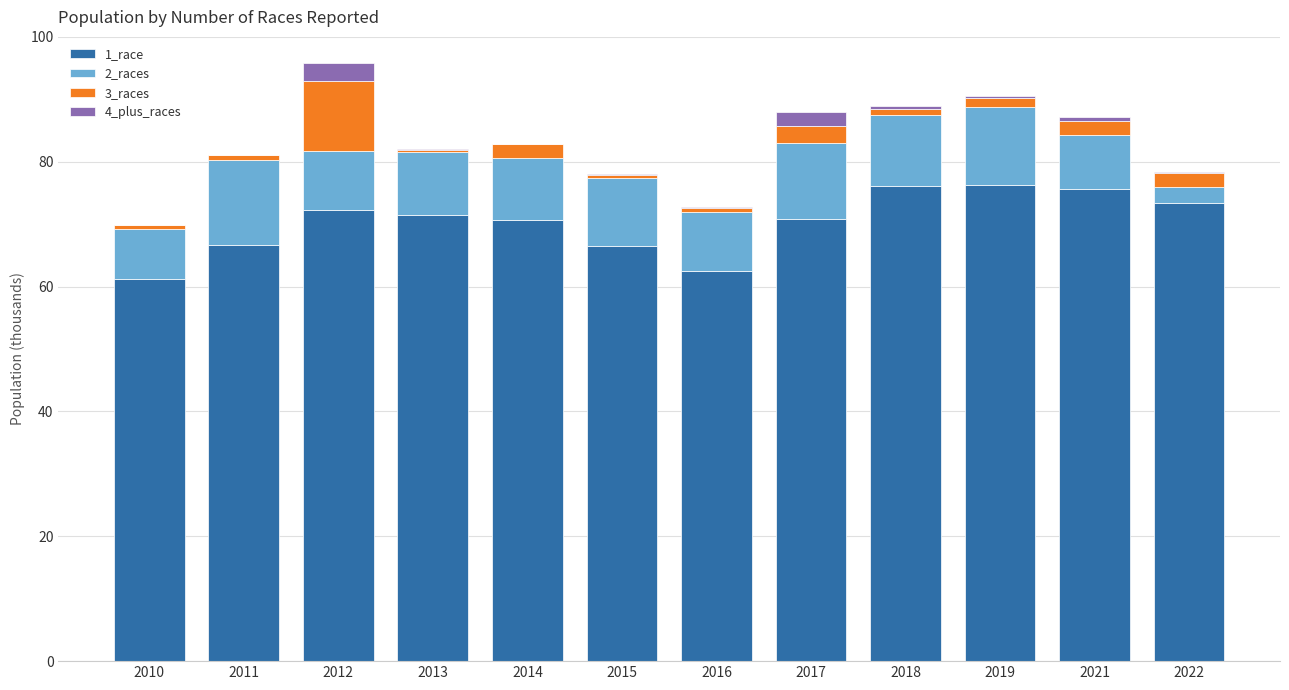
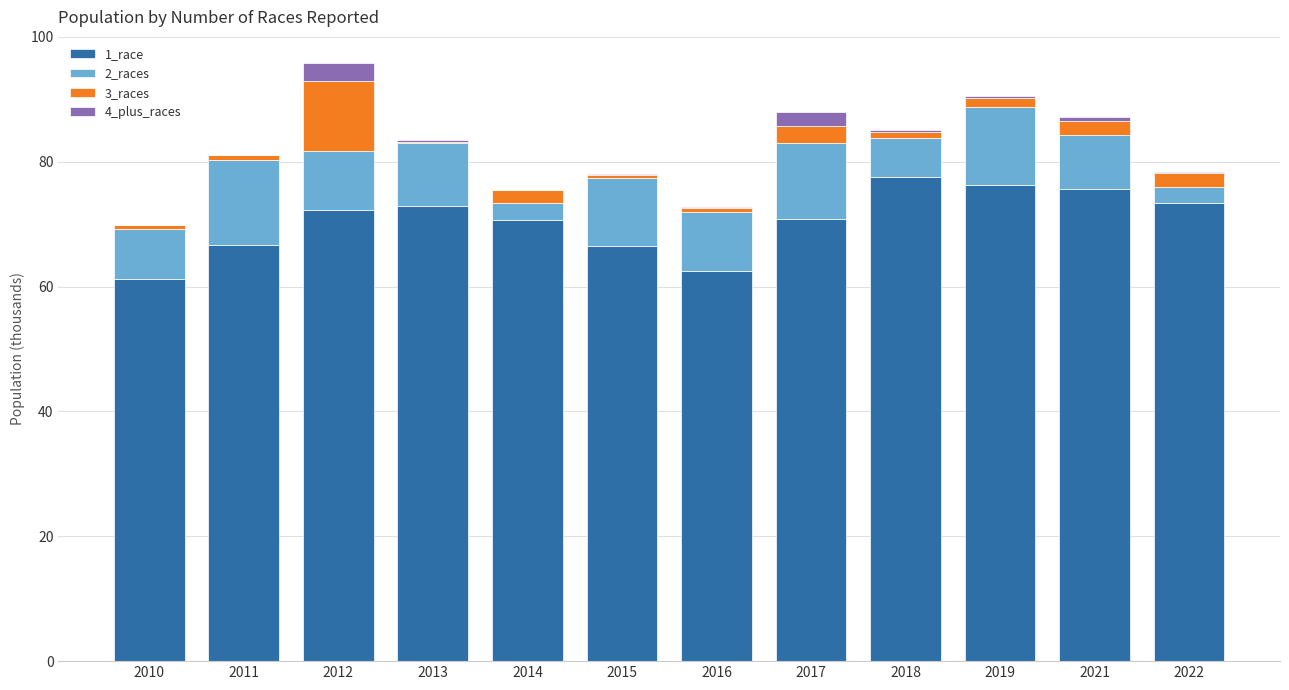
  {
    "1_race": {
      "2010": 61,
      "2011": 67,
      "2012": 72,
-     "2013": 72,
+     "2013": 73,
      "2014": 71,
      "2015": 67,
      "2016": 63,
      "2017": 71,
-     "2018": 76,
+     "2018": 78,
      "2019": 76,
      "2021": 76,
      "2022": 73
    },
    "2_races": {
      "2010": 8,
      "2011": 14,
      "2012": 10,
      "2013": 10,
-     "2014": 10,
+     "2014": 3,
      "2015": 11,
      "2016": 9,
      "2017": 12,
-     "2018": 11,
+     "2018": 6,
      "2019": 13,
      "2021": 9,
      "2022": 3
    },
    "3_races": {
      "2010": 1,
      "2011": 1,
      "2012": 11,
      "2014": 2,
      "2015": 1,
      "2016": 1,
      "2017": 3,
      "2018": 1,
      "2019": 2,
      "2021": 2,
      "2022": 2
    },
    "4_plus_races": {
      "2010": 0,
      "2012": 3,
      "2014": 0,
      "2017": 2,
      "2021": 1
    }
  }
